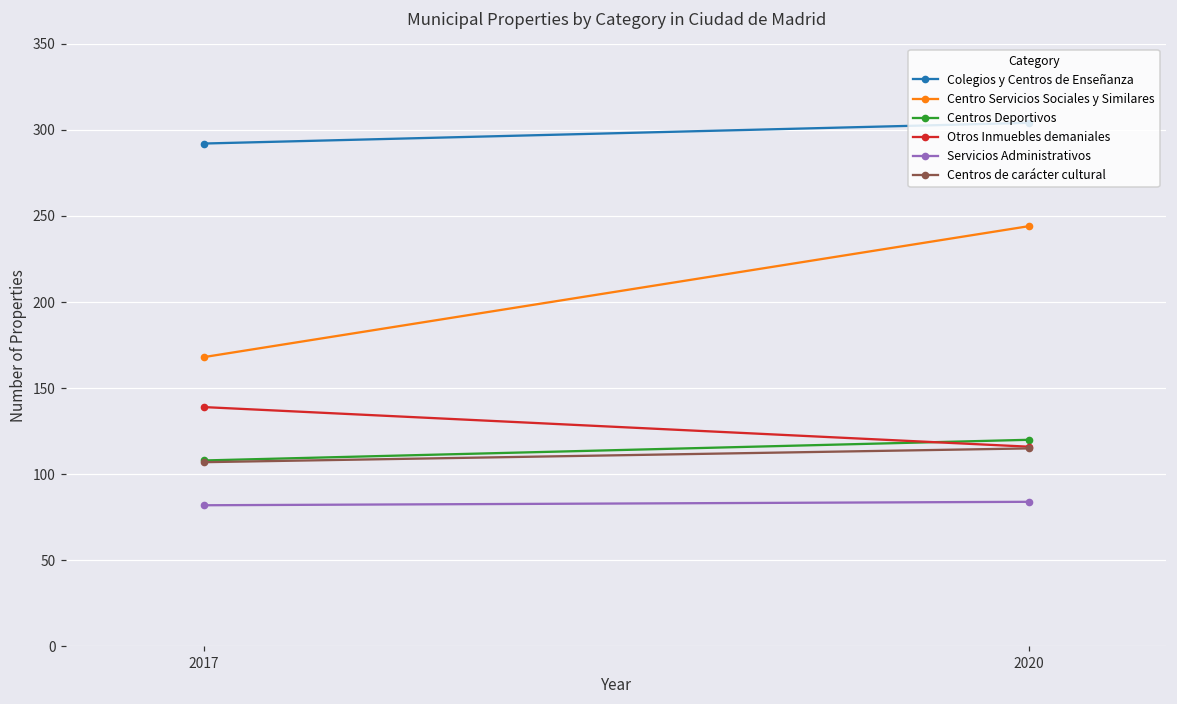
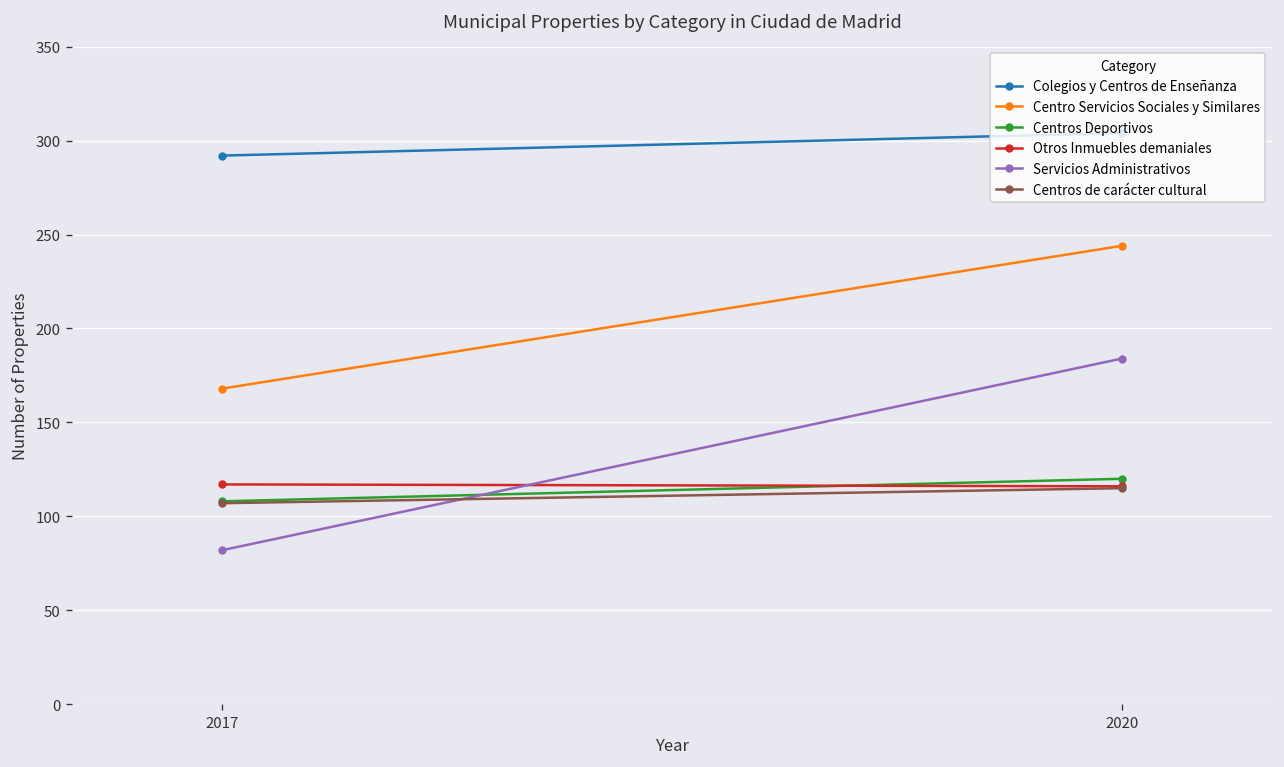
  {
    "Colegios y Centros de Enseñanza": {
      "2017": 292
    },
    "Centro Servicios Sociales y Similares": {
      "2017": 168,
      "2020": 244
    },
    "Centros Deportivos": {
      "2020": 120
    },
    "Otros Inmuebles demaniales": {
-     "2017": 139
+     "2017": 117
    },
    "Servicios Administrativos": {
      "2017": 82,
-     "2020": 84
+     "2020": 184
    }
  }
